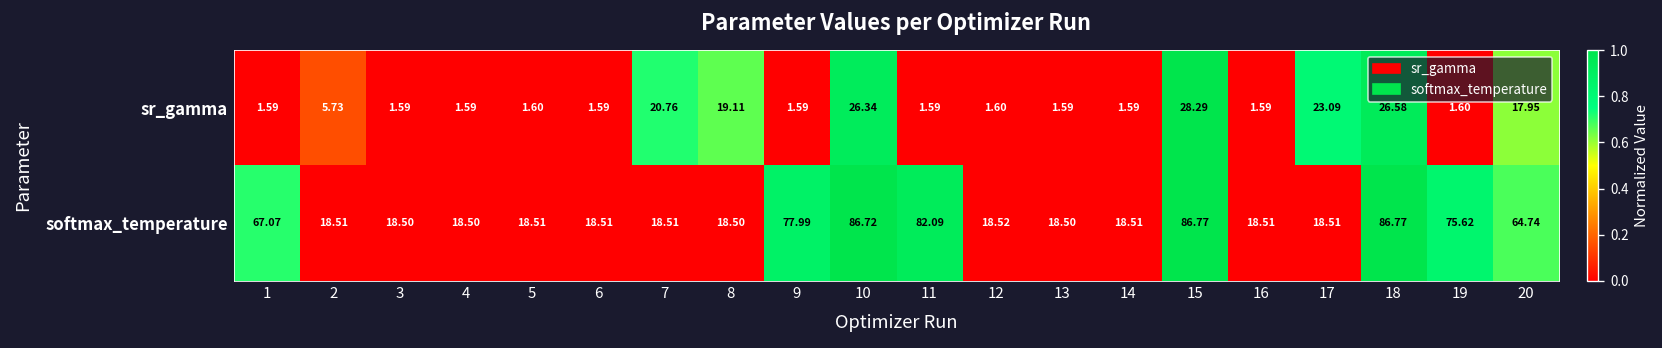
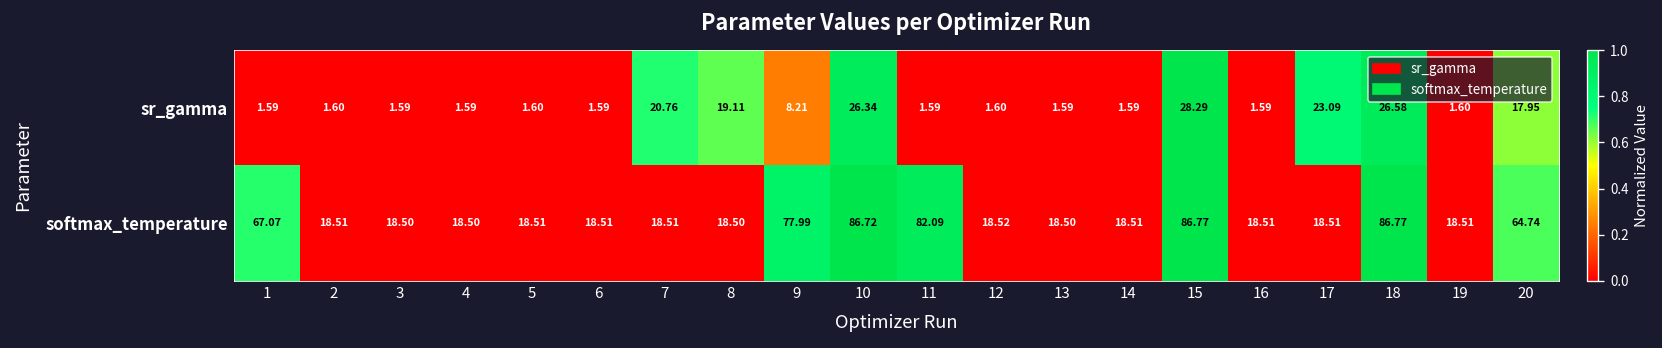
  {
    "sr_gamma": {
      "1": 1.59,
-     "2": 5.73,
+     "2": 1.60,
      "3": 1.59,
      "4": 1.59,
      "5": 1.60,
      "6": 1.59,
      "7": 20.76,
      "8": 19.11,
-     "9": 1.59,
+     "9": 8.21,
      "10": 26.34,
      "11": 1.59,
      "12": 1.60,
      "13": 1.59,
      "14": 1.59,
      "15": 28.29,
      "16": 1.59,
      "17": 23.09,
      "18": 26.58,
      "19": 1.60,
      "20": 17.95
    },
    "softmax_temperature": {
      "1": 67.07,
      "2": 18.51,
      "3": 18.50,
      "4": 18.50,
      "5": 18.51,
      "6": 18.51,
      "7": 18.51,
      "8": 18.50,
      "9": 77.99,
      "10": 86.72,
      "11": 82.09,
      "12": 18.52,
      "13": 18.50,
      "14": 18.51,
      "15": 86.77,
      "16": 18.51,
      "17": 18.51,
      "18": 86.77,
-     "19": 75.62,
+     "19": 18.51,
      "20": 64.74
    }
  }
